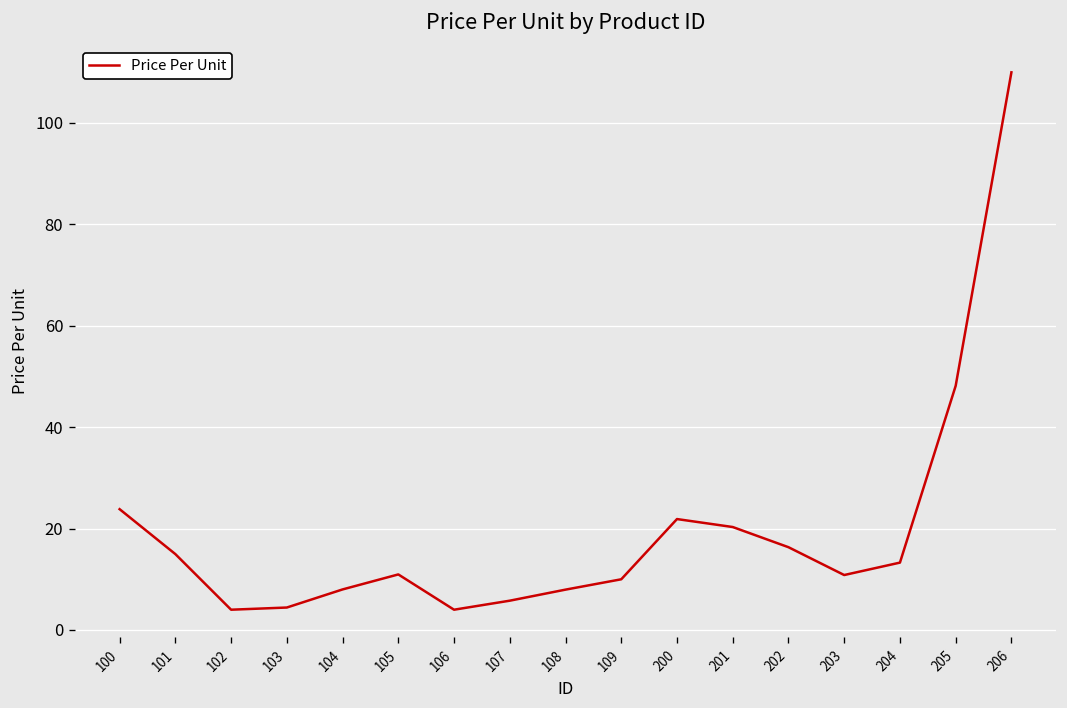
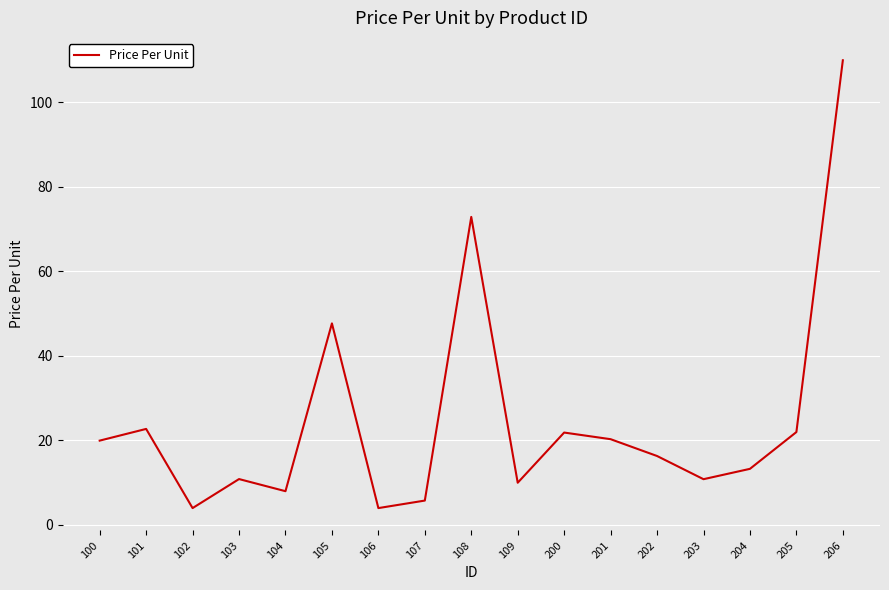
  {
-   "100": 24,
-   "101": 15,
+   "100": 20,
+   "101": 23,
    "102": 4,
-   "103": 4,
+   "103": 11,
    "104": 8,
-   "105": 11,
+   "105": 48,
    "106": 4,
    "107": 6,
-   "108": 8,
+   "108": 73,
    "109": 10,
    "200": 22,
    "201": 20,
    "202": 16,
    "203": 11,
    "204": 13,
-   "205": 48,
+   "205": 22,
    "206": 110
  }
